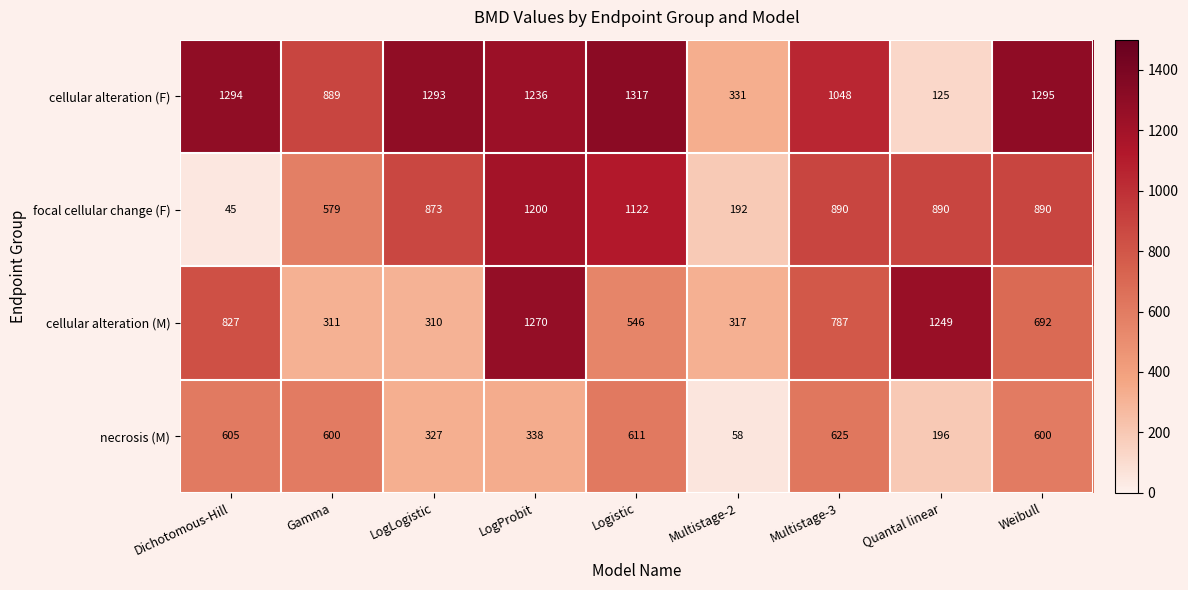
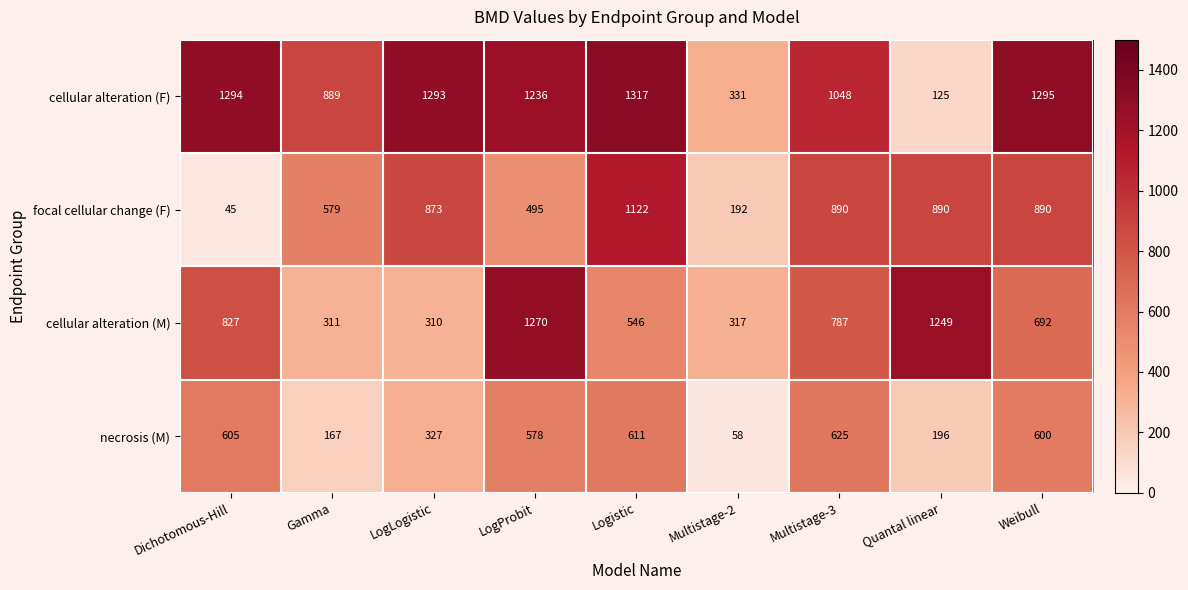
  {
    "cellular alteration (F)": {
      "Dichotomous-Hill": 1294,
      "Gamma": 889,
      "LogLogistic": 1293,
      "LogProbit": 1236,
      "Logistic": 1317,
      "Multistage-2": 331,
      "Multistage-3": 1048,
      "Quantal linear": 125,
      "Weibull": 1295
    },
    "focal cellular change (F)": {
      "Dichotomous-Hill": 45,
      "Gamma": 579,
      "LogLogistic": 873,
-     "LogProbit": 1200,
+     "LogProbit": 495,
      "Logistic": 1122,
      "Multistage-2": 192,
      "Multistage-3": 890,
      "Quantal linear": 890,
      "Weibull": 890
    },
    "cellular alteration (M)": {
      "Dichotomous-Hill": 827,
      "Gamma": 311,
      "LogLogistic": 310,
      "LogProbit": 1270,
      "Logistic": 546,
      "Multistage-2": 317,
      "Multistage-3": 787,
      "Quantal linear": 1249,
      "Weibull": 692
    },
    "necrosis (M)": {
      "Dichotomous-Hill": 605,
-     "Gamma": 600,
+     "Gamma": 167,
      "LogLogistic": 327,
-     "LogProbit": 338,
+     "LogProbit": 578,
      "Logistic": 611,
      "Multistage-2": 58,
      "Multistage-3": 625,
      "Quantal linear": 196,
      "Weibull": 600
    }
  }
